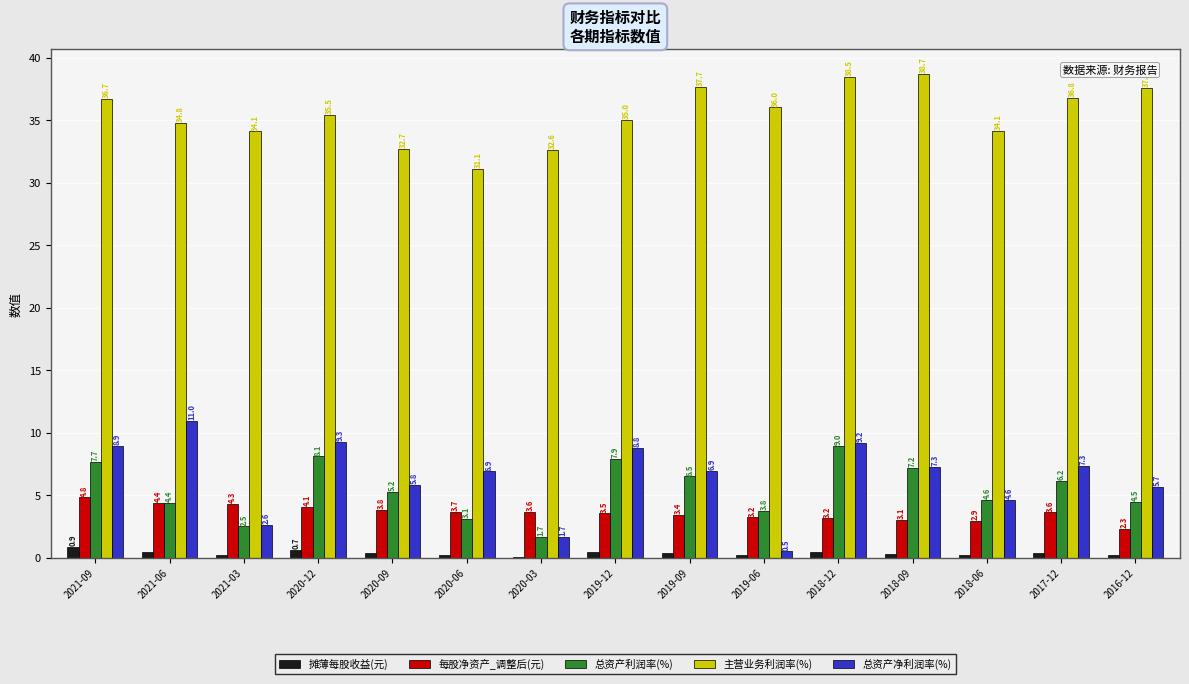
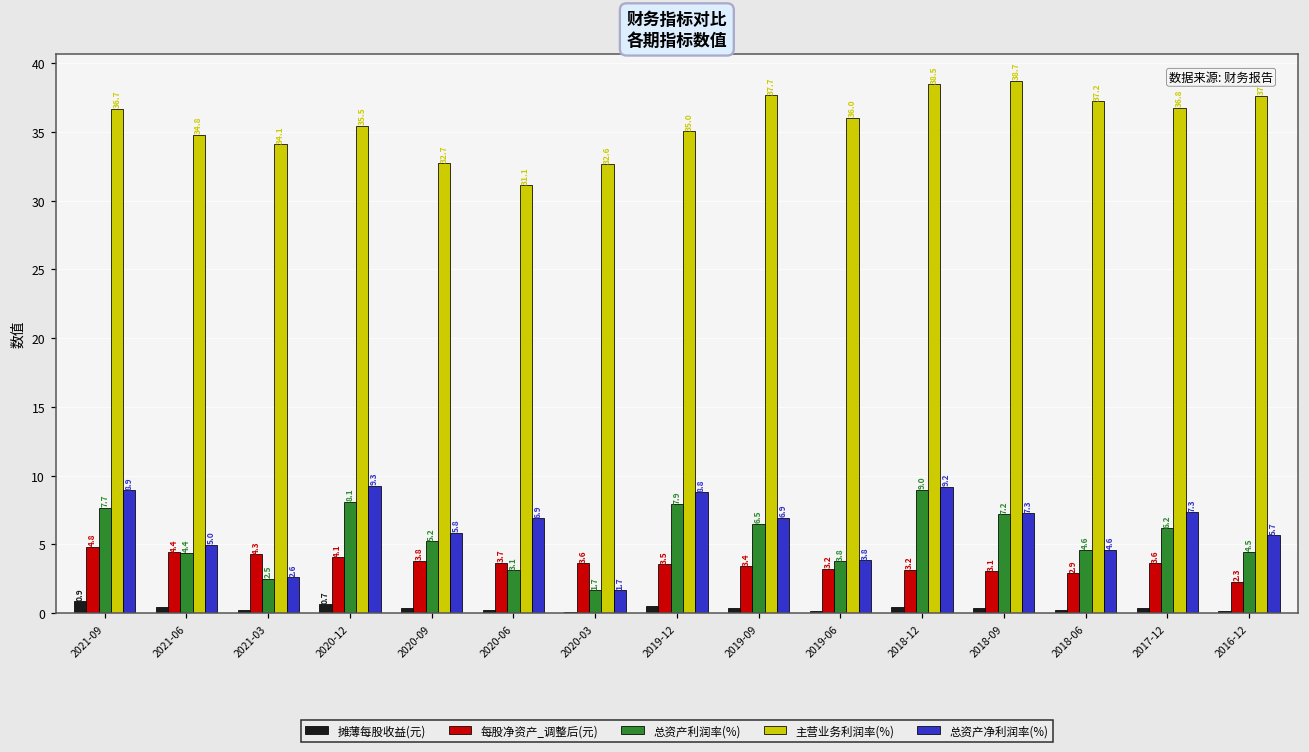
  {
    "摊薄每股收益(元)": {
      "2021-09": 0.9,
      "2020-12": 0.7
    },
    "每股净资产_调整后(元)": {
      "2021-09": 4.8,
      "2021-06": 4.4,
      "2021-03": 4.3,
      "2020-12": 4.1,
      "2020-09": 3.8,
      "2020-06": 3.7,
      "2020-03": 3.6,
      "2019-12": 3.5,
      "2019-09": 3.4,
      "2019-06": 3.2,
      "2018-12": 3.2,
      "2018-09": 3.1,
      "2018-06": 2.9,
      "2017-12": 3.6,
      "2016-12": 2.3
    },
    "总资产利润率(%)": {
      "2021-09": 7.7,
      "2021-06": 4.4,
      "2021-03": 2.5,
      "2020-12": 8.1,
      "2020-09": 5.2,
      "2020-06": 3.1,
      "2020-03": 1.7,
      "2019-12": 7.9,
      "2019-09": 6.5,
      "2019-06": 3.8,
      "2018-12": 9.0,
      "2018-09": 7.2,
      "2018-06": 4.6,
      "2017-12": 6.2,
      "2016-12": 4.5
    },
    "主营业务利润率(%)": {
      "2021-09": 36.7,
      "2021-06": 34.8,
      "2021-03": 34.1,
      "2020-12": 35.5,
      "2020-09": 32.7,
      "2020-06": 31.1,
      "2020-03": 32.6,
      "2019-12": 35.0,
      "2019-09": 37.7,
      "2019-06": 36.0,
      "2018-12": 38.5,
      "2018-09": 38.7,
-     "2018-06": 34.1,
+     "2018-06": 37.2,
      "2017-12": 36.8
    },
    "总资产净利润率(%)": {
      "2021-09": 8.9,
-     "2021-06": 11.0,
+     "2021-06": 5.0,
      "2021-03": 2.6,
      "2020-12": 9.3,
      "2020-09": 5.8,
      "2020-06": 6.9,
      "2020-03": 1.7,
      "2019-12": 8.8,
      "2019-09": 6.9,
-     "2019-06": 0.5,
+     "2019-06": 3.8,
      "2018-12": 9.2,
      "2018-09": 7.3,
      "2018-06": 4.6,
      "2017-12": 7.3,
      "2016-12": 5.7
    }
  }
